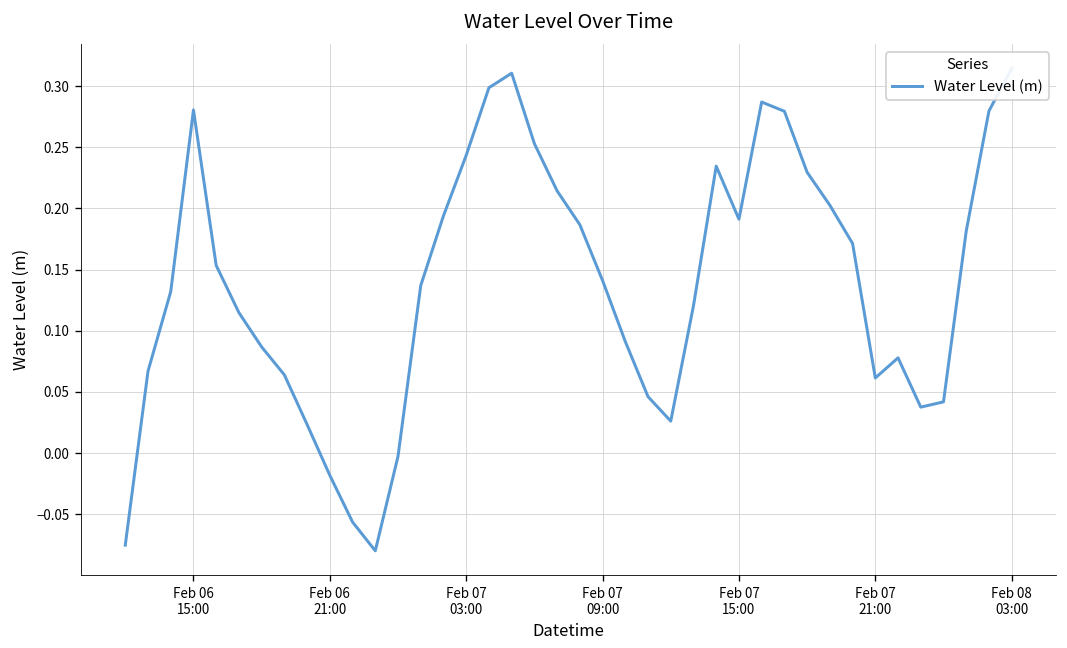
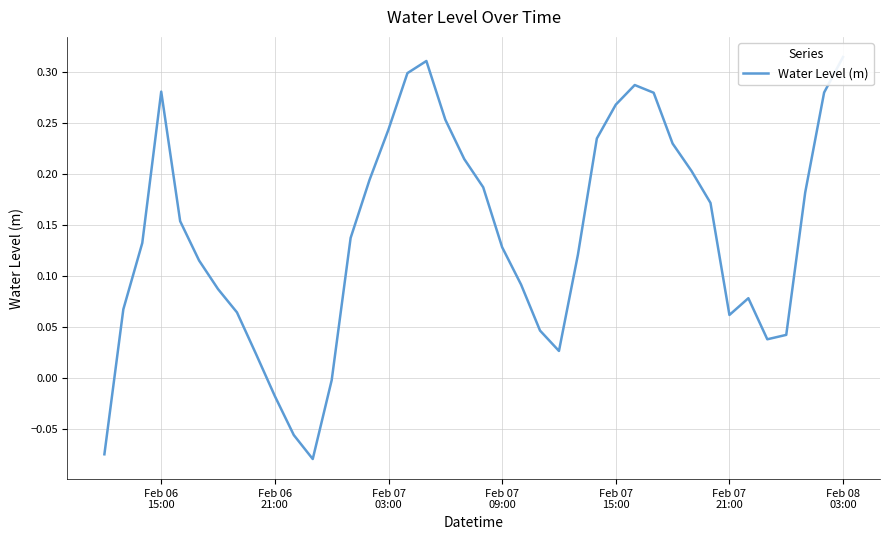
  {
    "Feb 06 15:00": 0.281,
    "Feb 06 21:00": -0.018,
    "Feb 07 03:00": 0.243,
-   "Feb 07 09:00": 0.141,
-   "Feb 07 15:00": 0.191,
+   "Feb 07 09:00": 0.128,
+   "Feb 07 15:00": 0.268,
    "Feb 07 21:00": 0.061
  }
